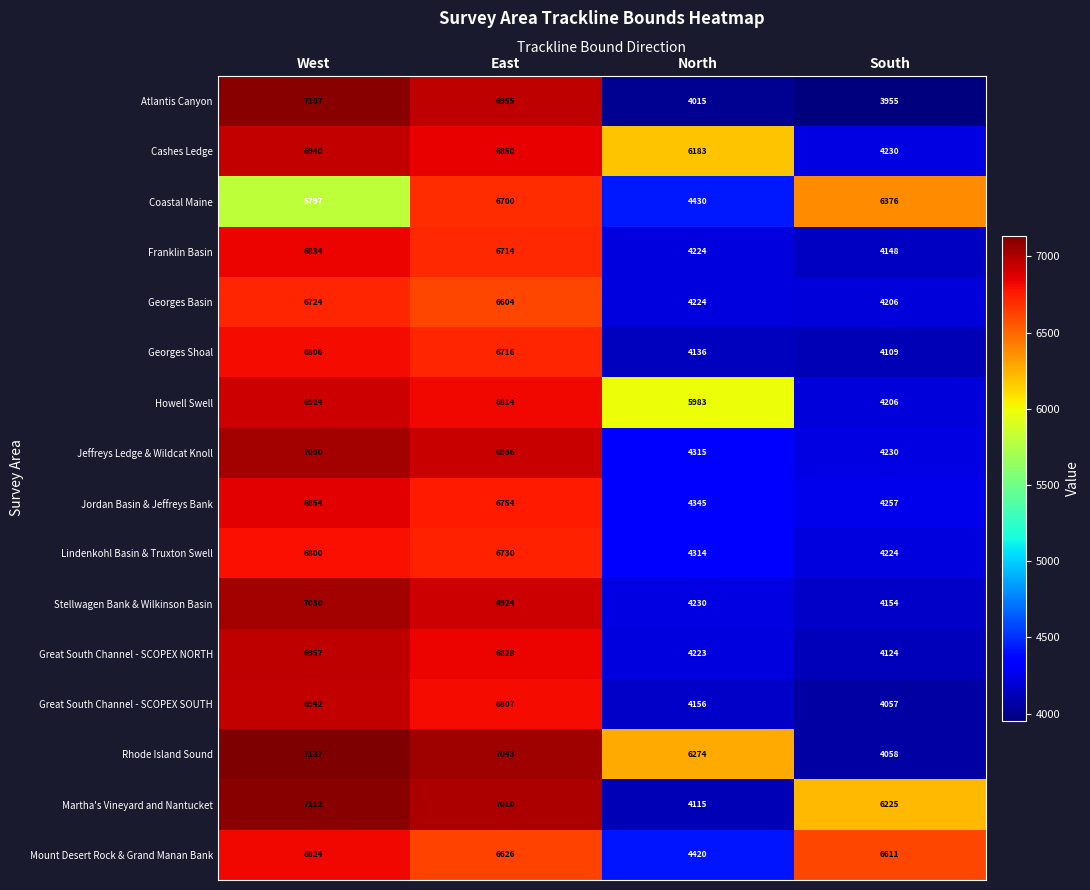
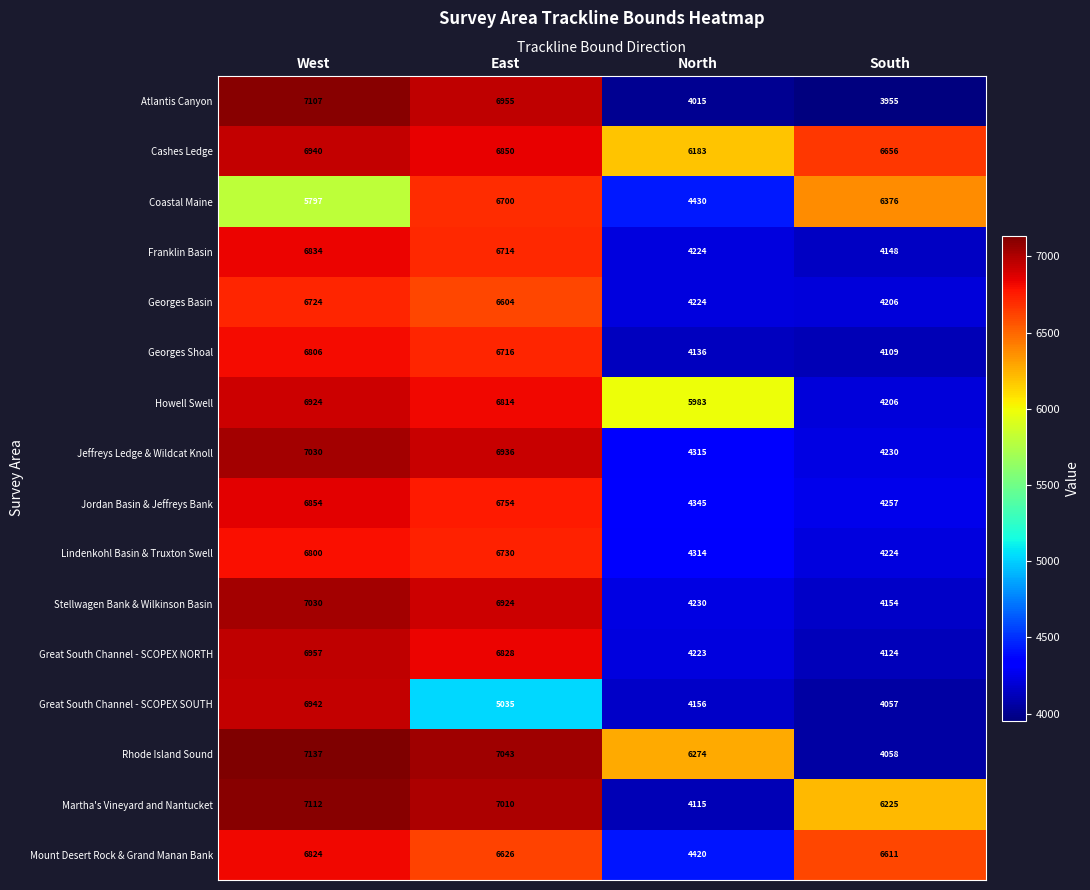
  {
    "Atlantis Canyon": {
      "West": 7107,
      "East": 6955,
      "North": 4015,
      "South": 3955
    },
    "Cashes Ledge": {
      "West": 6940,
      "East": 6850,
      "North": 6183,
-     "South": 4230
+     "South": 6656
    },
    "Coastal Maine": {
      "West": 5797,
      "East": 6700,
      "North": 4430,
      "South": 6376
    },
    "Franklin Basin": {
      "West": 6834,
      "East": 6714,
      "North": 4224,
      "South": 4148
    },
    "Georges Basin": {
      "West": 6724,
      "East": 6604,
      "North": 4224,
      "South": 4206
    },
    "Georges Shoal": {
      "West": 6806,
      "East": 6716,
      "North": 4136,
      "South": 4109
    },
    "Howell Swell": {
      "West": 6924,
      "East": 6814,
      "North": 5983,
      "South": 4206
    },
    "Jeffreys Ledge & Wildcat Knoll": {
      "West": 7030,
      "East": 6936,
      "North": 4315,
      "South": 4230
    },
    "Jordan Basin & Jeffreys Bank": {
      "West": 6854,
      "East": 6754,
      "North": 4345,
      "South": 4257
    },
    "Lindenkohl Basin & Truxton Swell": {
      "West": 6800,
      "East": 6730,
      "North": 4314,
      "South": 4224
    },
    "Stellwagen Bank & Wilkinson Basin": {
      "West": 7030,
      "East": 6924,
      "North": 4230,
      "South": 4154
    },
    "Great South Channel - SCOPEX NORTH": {
      "West": 6957,
      "East": 6828,
      "North": 4223,
      "South": 4124
    },
    "Great South Channel - SCOPEX SOUTH": {
      "West": 6942,
-     "East": 6807,
+     "East": 5035,
      "North": 4156,
      "South": 4057
    },
    "Rhode Island Sound": {
      "West": 7137,
      "East": 7043,
      "North": 6274,
      "South": 4058
    },
    "Martha's Vineyard and Nantucket": {
      "West": 7112,
      "East": 7010,
      "North": 4115,
      "South": 6225
    },
    "Mount Desert Rock & Grand Manan Bank": {
      "West": 6824,
      "East": 6626,
      "North": 4420,
      "South": 6611
    }
  }
